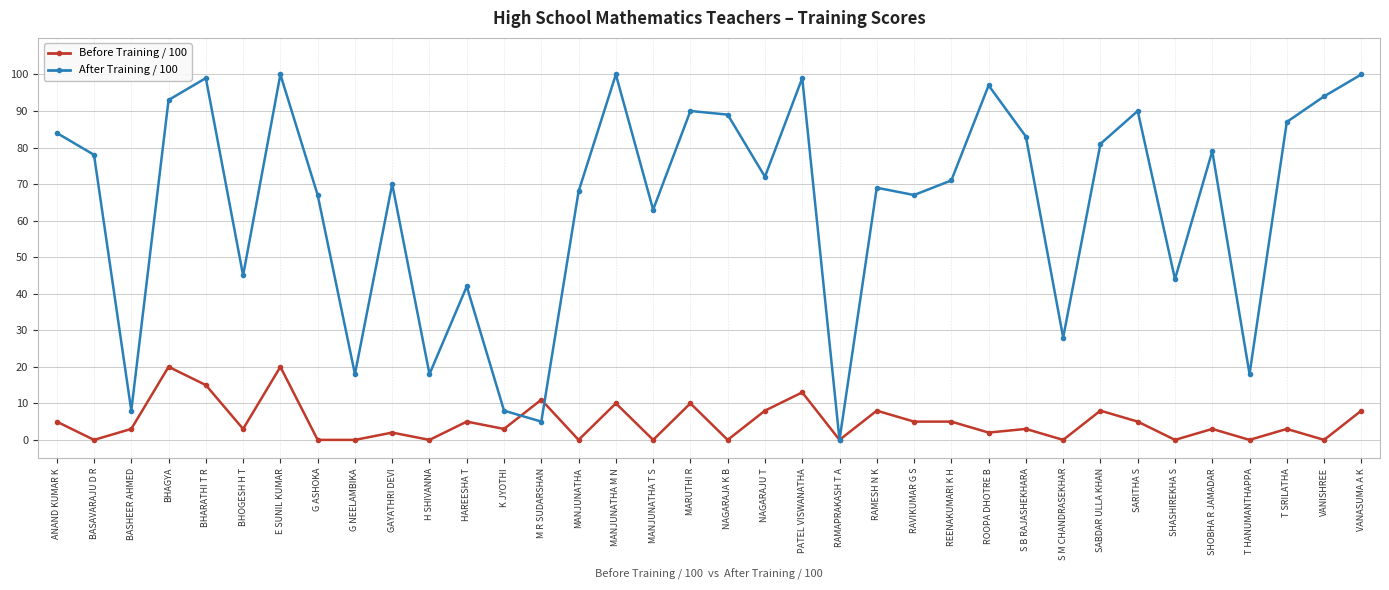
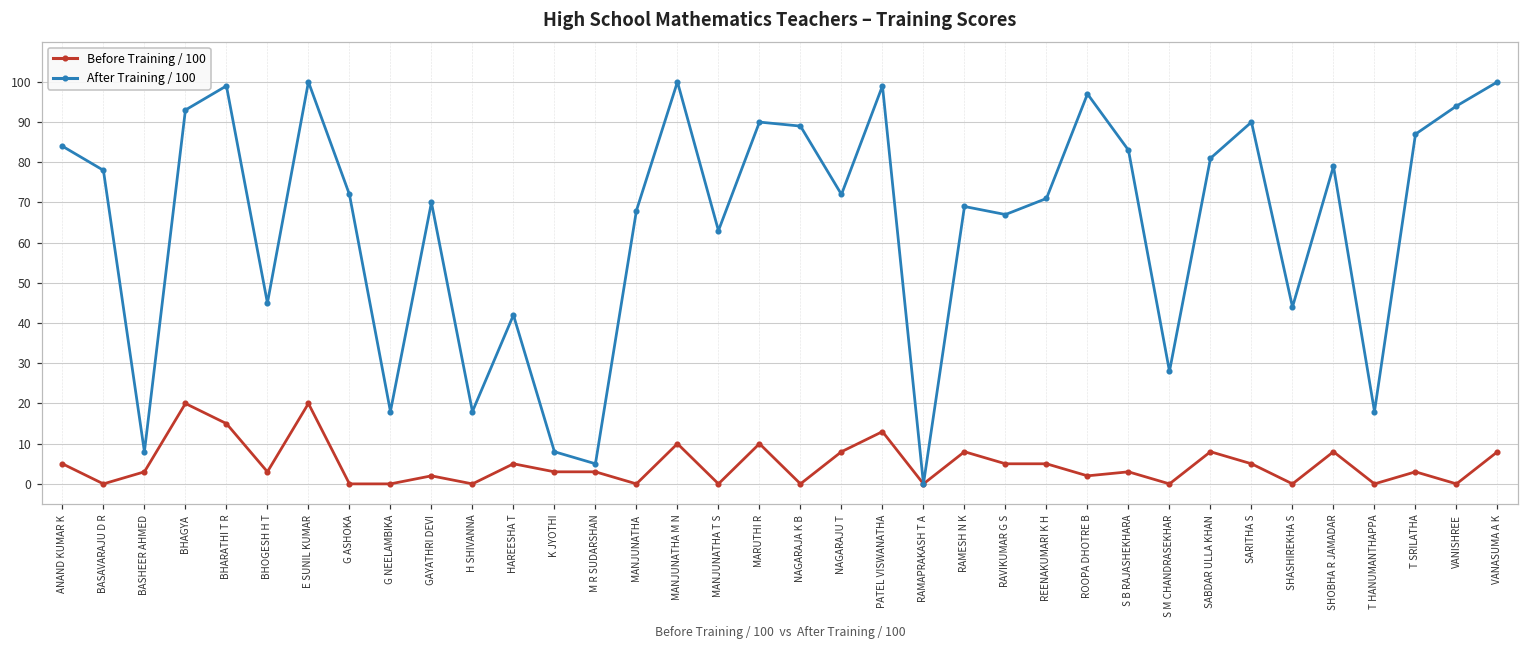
  {
    "Before Training / 100": {
      "ANAND KUMAR K": 5,
      "BASAVARAJU D R": 0,
      "BASHEER AHMED": 3,
      "BHAGYA": 20,
      "BHARATHI T R": 15,
      "BHOGESH H T": 3,
      "E SUNIL KUMAR": 20,
      "G ASHOKA": 0,
      "G NEELAMBIKA": 0,
      "GAYATHRI DEVI": 2,
      "H SHIVANNA": 0,
      "HAREESHA T": 5,
      "K JYOTHI": 3,
-     "M R SUDARSHAN": 11,
+     "M R SUDARSHAN": 3,
      "MANJUNATHA": 0,
      "MANJUNATHA M N": 10,
      "MANJUNATHA T S": 0,
      "MARUTHI R": 10,
      "NAGARAJA K B": 0,
      "NAGARAJU T": 8,
      "PATEL VISWANATHA": 13,
      "RAMESH N K": 8,
      "RAVIKUMAR G S": 5,
      "REENAKUMARI K H": 5,
      "ROOPA DHOTRE B": 2,
      "S B RAJASHEKHARA": 3,
      "S M CHANDRASEKHAR": 0,
      "SABDAR ULLA KHAN": 8,
      "SARITHA S": 5,
      "SHASHIREKHA S": 0,
-     "SHOBHA R JAMADAR": 3,
+     "SHOBHA R JAMADAR": 8,
      "T HANUMANTHAPPA": 0,
      "T SRILATHA": 3,
      "VANISHREE": 0,
      "VANASUMA A K": 8
    },
    "After Training / 100": {
      "ANAND KUMAR K": 84,
      "BASAVARAJU D R": 78,
      "BASHEER AHMED": 8,
      "BHAGYA": 93,
      "BHARATHI T R": 99,
      "BHOGESH H T": 45,
      "E SUNIL KUMAR": 100,
-     "G ASHOKA": 67,
+     "G ASHOKA": 72,
      "G NEELAMBIKA": 18,
      "GAYATHRI DEVI": 70,
      "H SHIVANNA": 18,
      "HAREESHA T": 42,
      "K JYOTHI": 8,
      "M R SUDARSHAN": 5,
      "MANJUNATHA": 68,
      "MANJUNATHA M N": 100,
      "MANJUNATHA T S": 63,
      "MARUTHI R": 90,
      "NAGARAJA K B": 89,
      "NAGARAJU T": 72,
      "PATEL VISWANATHA": 99,
      "RAMESH N K": 69,
      "RAVIKUMAR G S": 67,
      "REENAKUMARI K H": 71,
      "ROOPA DHOTRE B": 97,
      "S B RAJASHEKHARA": 83,
      "S M CHANDRASEKHAR": 28,
      "SABDAR ULLA KHAN": 81,
      "SARITHA S": 90,
      "SHASHIREKHA S": 44,
      "SHOBHA R JAMADAR": 79,
      "T HANUMANTHAPPA": 18,
      "T SRILATHA": 87,
      "VANISHREE": 94,
      "VANASUMA A K": 100
    }
  }
